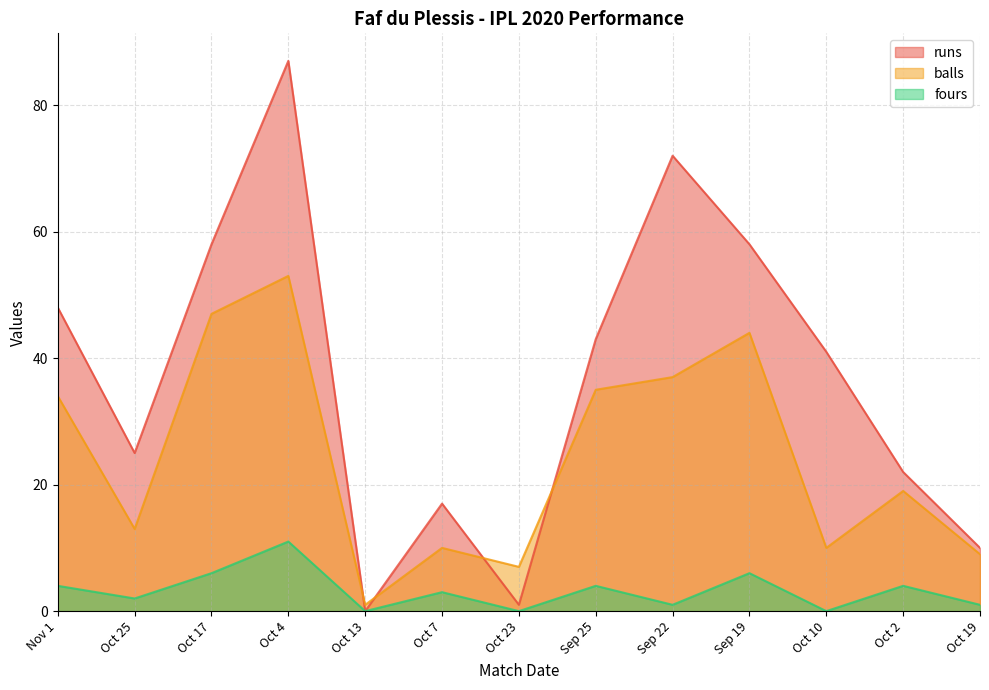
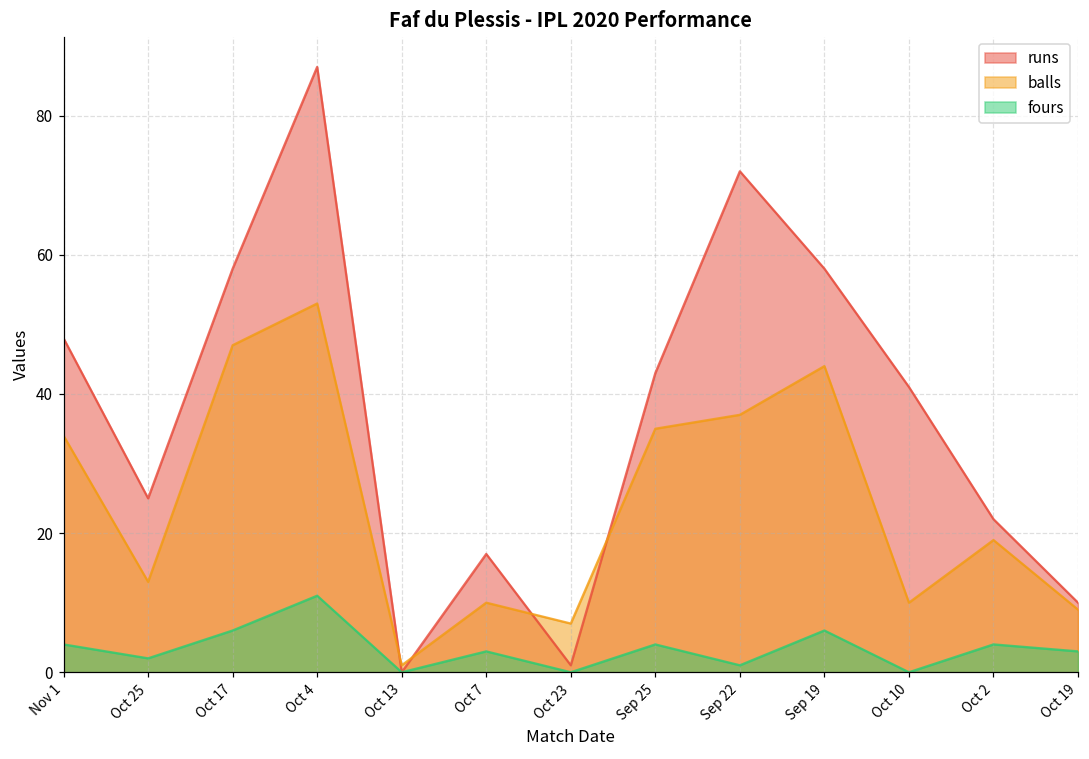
  {
    "runs": {
      "Nov 1": 48,
      "Oct 25": 25,
      "Oct 17": 58,
      "Oct 4": 87,
      "Oct 7": 17,
      "Oct 23": 1,
      "Sep 25": 43,
      "Sep 22": 72,
      "Sep 19": 58,
      "Oct 10": 41,
      "Oct 2": 22,
      "Oct 19": 10
    },
    "balls": {
      "Nov 1": 34,
      "Oct 25": 13,
      "Oct 17": 47,
      "Oct 4": 53,
      "Oct 13": 1,
      "Oct 7": 10,
      "Oct 23": 7,
      "Sep 25": 35,
      "Sep 22": 37,
      "Sep 19": 44,
      "Oct 10": 10,
      "Oct 2": 19,
      "Oct 19": 9
    },
    "fours": {
      "Nov 1": 4,
      "Oct 25": 2,
      "Oct 17": 6,
      "Oct 4": 11,
      "Oct 7": 3,
      "Oct 23": 0,
      "Sep 25": 4,
      "Sep 22": 1,
      "Sep 19": 6,
      "Oct 10": 0,
      "Oct 2": 4,
-     "Oct 19": 1
+     "Oct 19": 3
    }
  }
